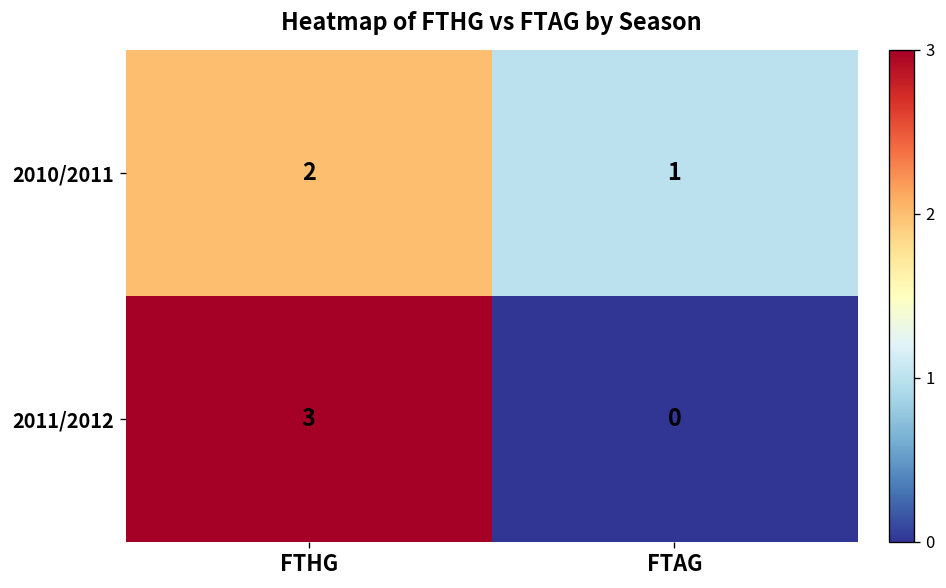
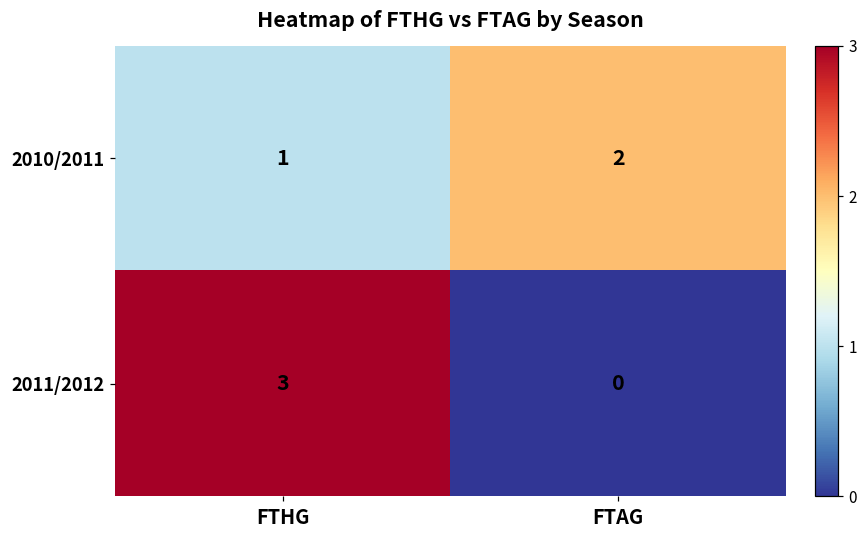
  {
    "2010/2011": {
-     "FTHG": 2,
-     "FTAG": 1
+     "FTHG": 1,
+     "FTAG": 2
    },
    "2011/2012": {
      "FTHG": 3,
      "FTAG": 0
    }
  }
